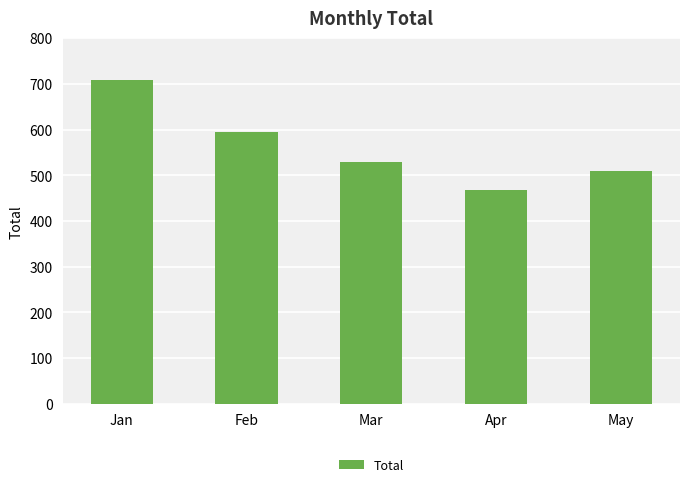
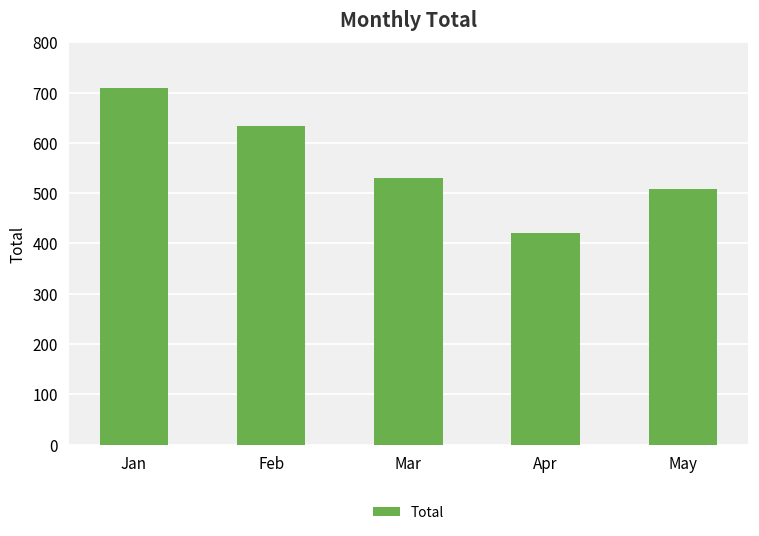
  {
    "Jan": 710,
-   "Feb": 590,
+   "Feb": 630,
    "Mar": 530,
-   "Apr": 470,
+   "Apr": 420,
    "May": 510
  }
